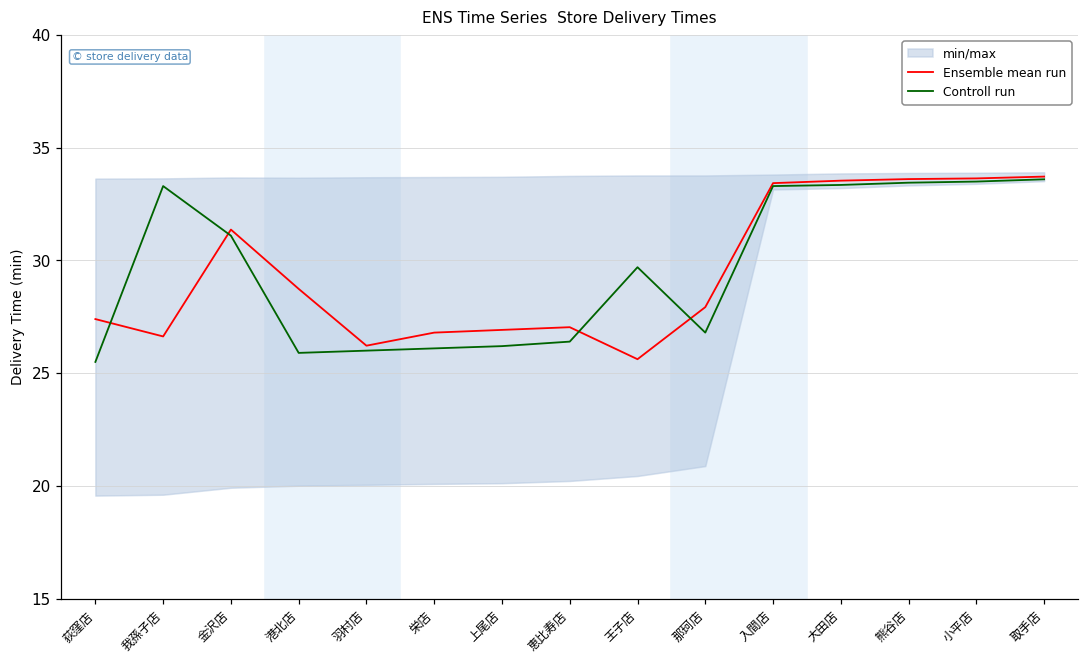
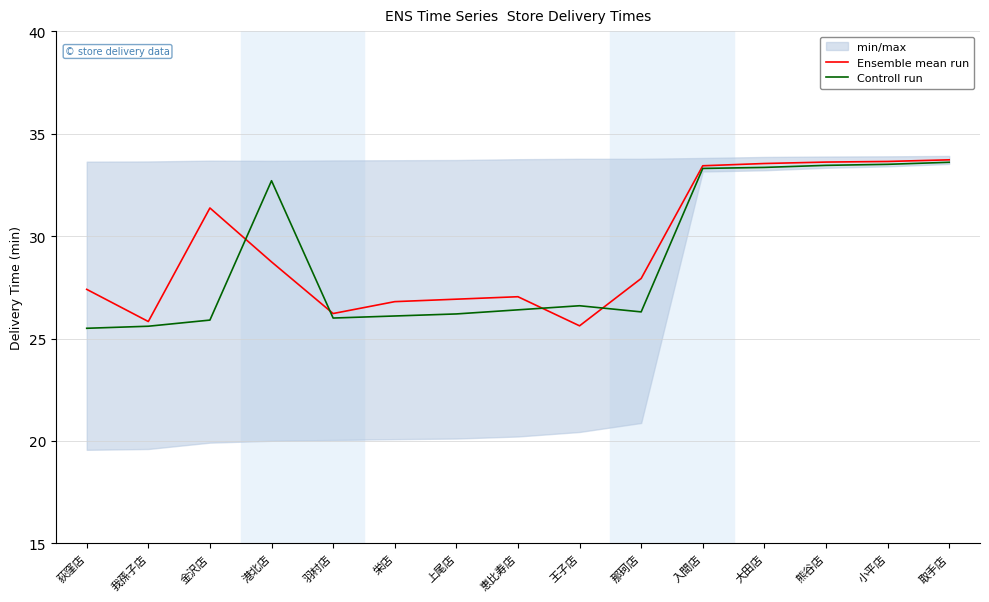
  {
    "Ensemble mean run": {
      "荻窪店": 27.4,
-     "我孫子店": 26.6,
+     "我孫子店": 25.8,
      "金沢店": 31.4,
      "港北店": 28.7,
      "羽村店": 26.2,
      "栄店": 26.8,
      "上尾店": 26.9,
      "恵比寿店": 27.0,
      "王子店": 25.6,
      "那珂店": 27.9,
      "入間店": 33.4,
      "大田店": 33.5,
      "熊谷店": 33.6,
      "小平店": 33.6
    },
    "Controll run": {
      "荻窪店": 25.5,
-     "我孫子店": 33.3,
-     "金沢店": 31.1,
-     "港北店": 25.9,
+     "我孫子店": 25.6,
+     "金沢店": 25.9,
+     "港北店": 32.7,
      "羽村店": 26.0,
      "栄店": 26.1,
      "上尾店": 26.2,
      "恵比寿店": 26.4,
-     "王子店": 29.7,
-     "那珂店": 26.8,
+     "王子店": 26.6,
+     "那珂店": 26.3,
      "入間店": 33.3,
      "大田店": 33.4,
      "熊谷店": 33.5,
      "小平店": 33.5
    }
  }
